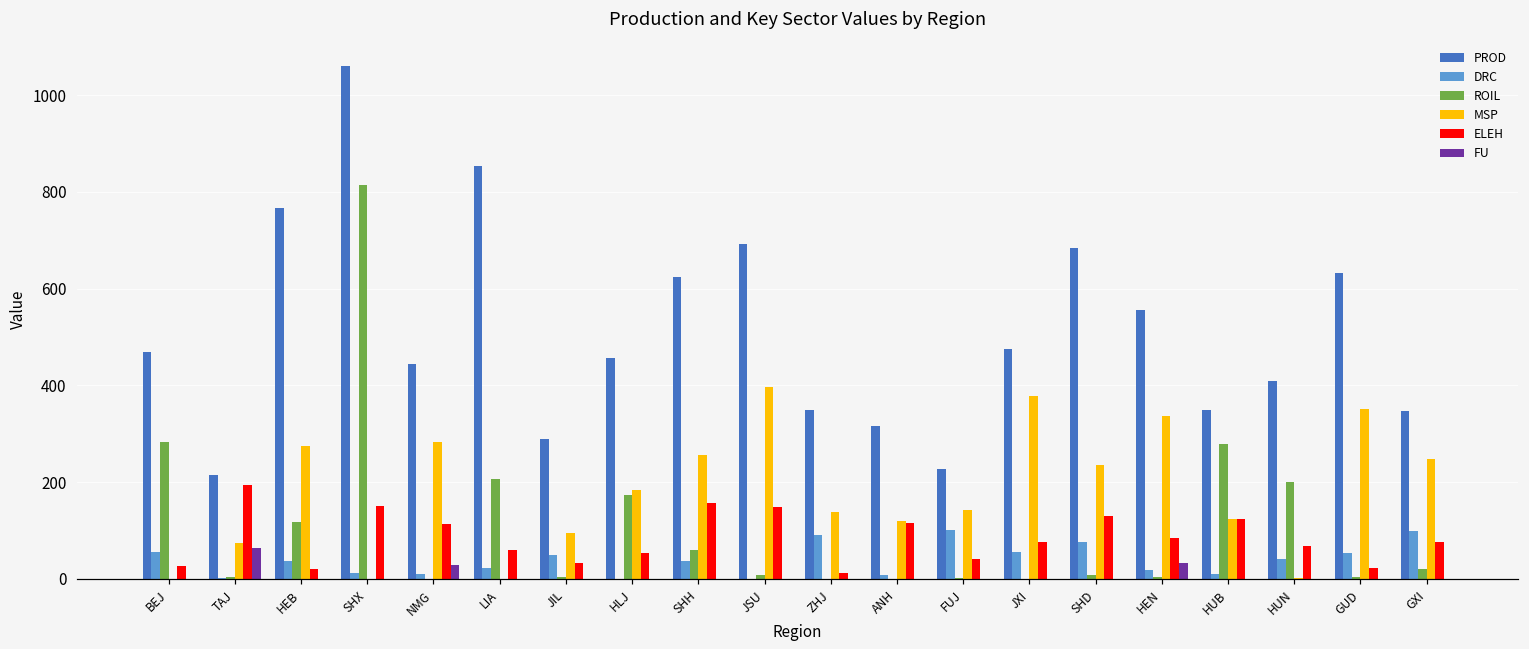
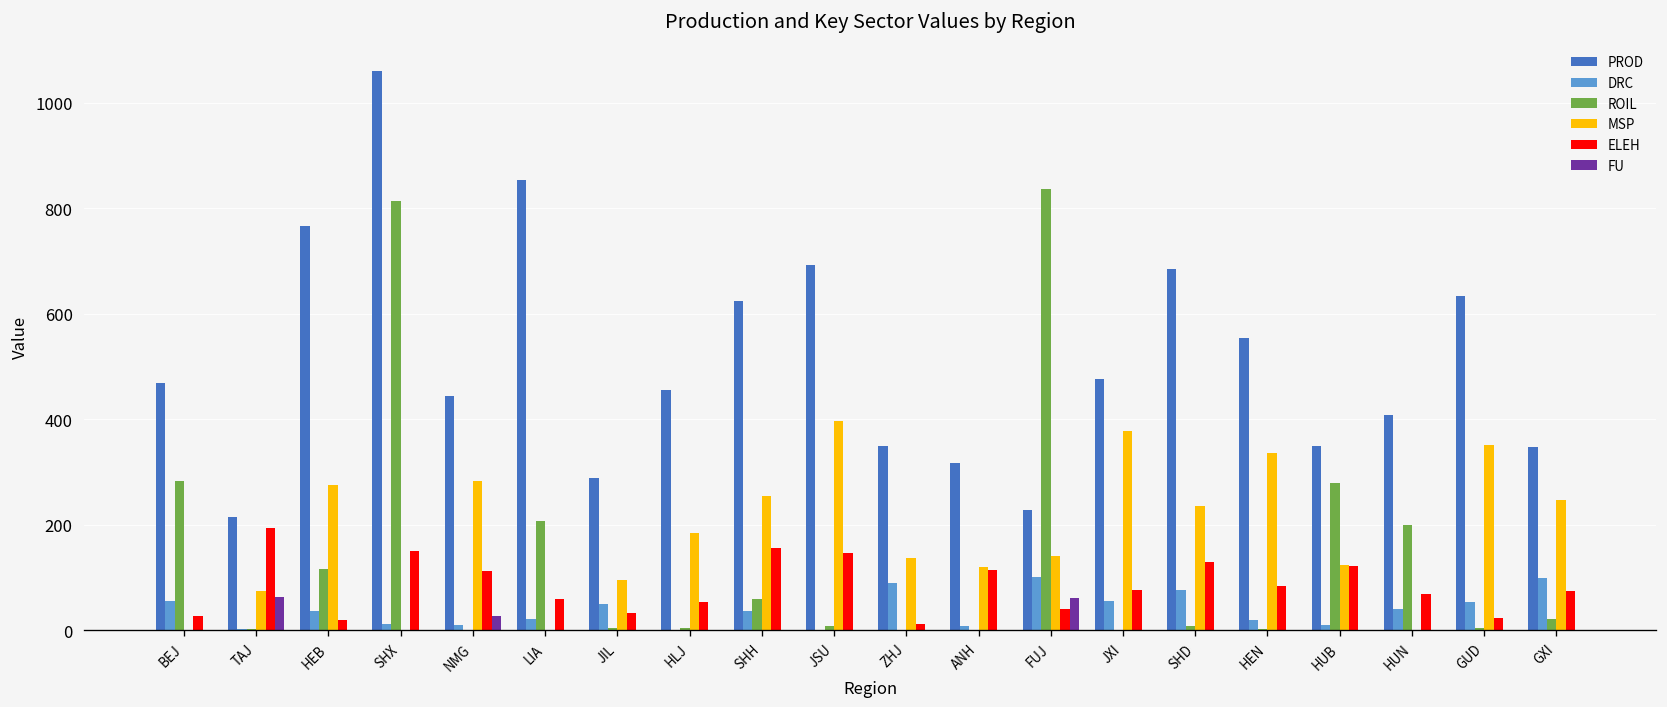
  {
    "ROIL": {
      "BEJ": 280,
      "HEB": 120,
      "SHX": 810,
      "LIA": 210,
-     "HLJ": 170,
+     "HLJ": 10,
      "SHH": 60,
      "JSU": 10,
      "ZHJ": 0,
-     "FUJ": 0,
+     "FUJ": 840,
      "JXI": 0,
      "SHD": 10,
      "HUB": 280,
      "HUN": 200,
      "GXI": 20
    },
    "MSP": {
      "TAJ": 70,
      "HEB": 270,
      "SHX": 0,
      "NMG": 280,
      "LIA": 0,
      "JIL": 100,
      "HLJ": 180,
      "SHH": 260,
      "JSU": 400,
      "ZHJ": 140,
      "ANH": 120,
      "FUJ": 140,
      "JXI": 380,
      "SHD": 240,
      "HEN": 340,
      "HUB": 120,
      "GUD": 350,
      "GXI": 250
    },
    "ELEH": {
      "BEJ": 30,
      "TAJ": 190,
      "HEB": 20,
      "SHX": 150,
      "NMG": 110,
      "LIA": 60,
      "JIL": 30,
      "HLJ": 50,
      "SHH": 160,
      "JSU": 150,
      "ZHJ": 10,
      "ANH": 110,
      "FUJ": 40,
      "JXI": 80,
      "SHD": 130,
      "HEN": 80,
      "HUB": 120,
      "HUN": 70,
      "GUD": 20,
      "GXI": 80
    },
    "FU": {
      "TAJ": 60,
      "SHX": 0,
      "NMG": 30,
      "SHH": 0,
      "ZHJ": 0,
-     "FUJ": 0,
+     "FUJ": 60,
      "SHD": 0,
-     "HEN": 30,
+     "HEN": 0,
      "HUN": 0,
      "GUD": 0,
      "GXI": 0
    }
  }
